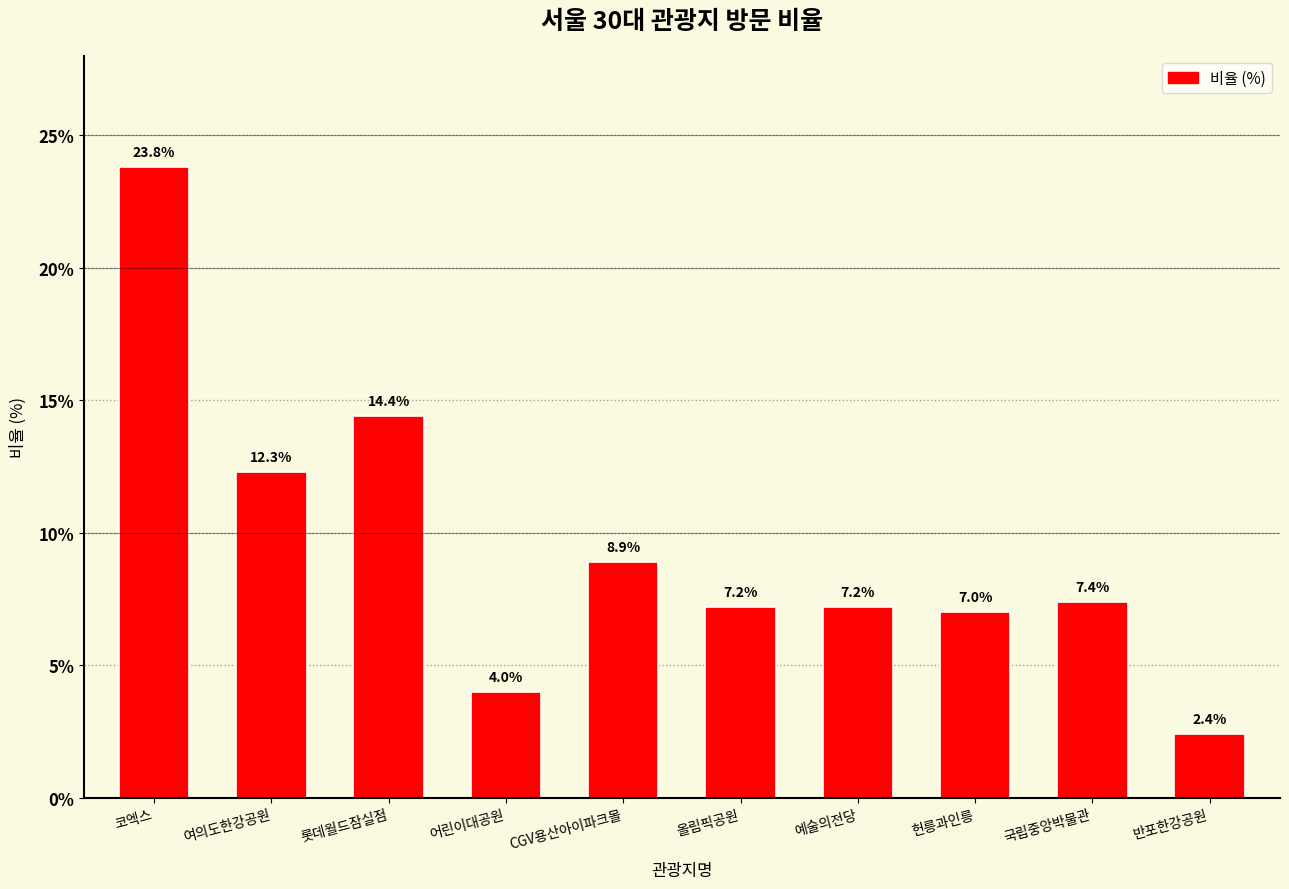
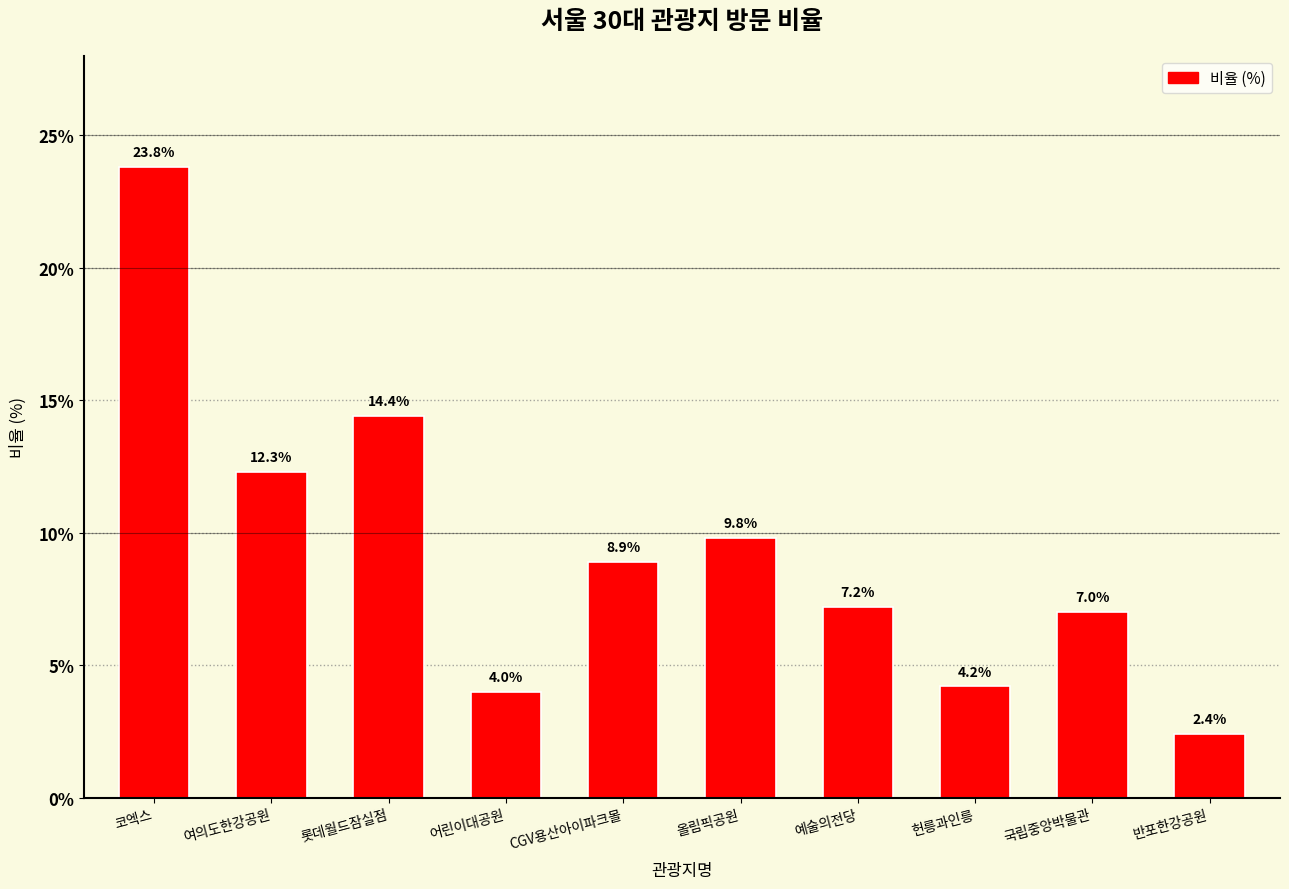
  {
    "코엑스": "23.8%",
    "여의도한강공원": "12.3%",
    "롯데월드잠실점": "14.4%",
    "어린이대공원": "4.0%",
    "CGV용산아이파크몰": "8.9%",
-   "올림픽공원": "7.2%",
+   "올림픽공원": "9.8%",
    "예술의전당": "7.2%",
-   "헌릉과인릉": "7.0%",
-   "국립중앙박물관": "7.4%",
+   "헌릉과인릉": "4.2%",
+   "국립중앙박물관": "7.0%",
    "반포한강공원": "2.4%"
  }
